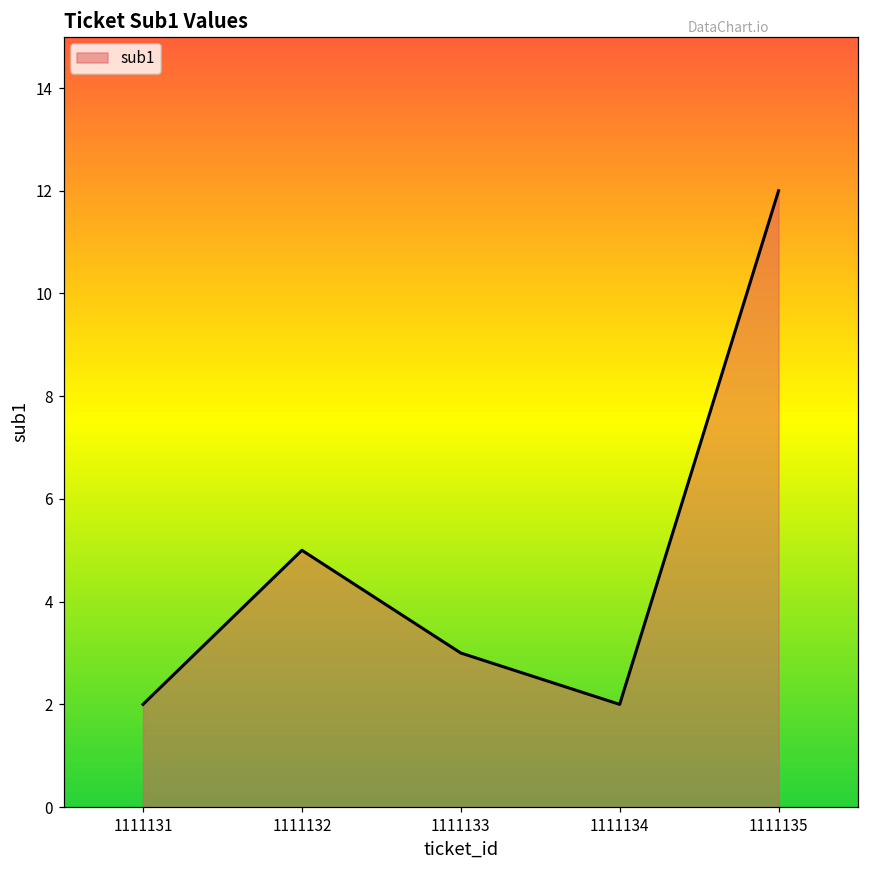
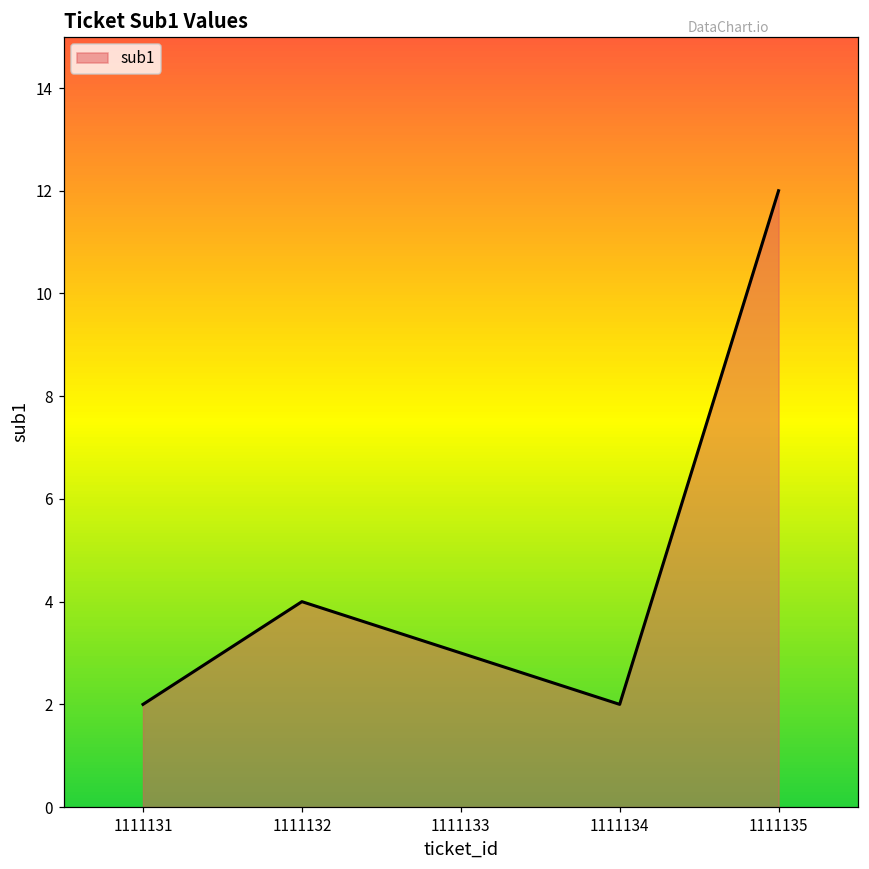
  {
    "1111131": 2,
-   "1111132": 5,
+   "1111132": 4,
    "1111133": 3,
    "1111134": 2,
    "1111135": 12
  }
